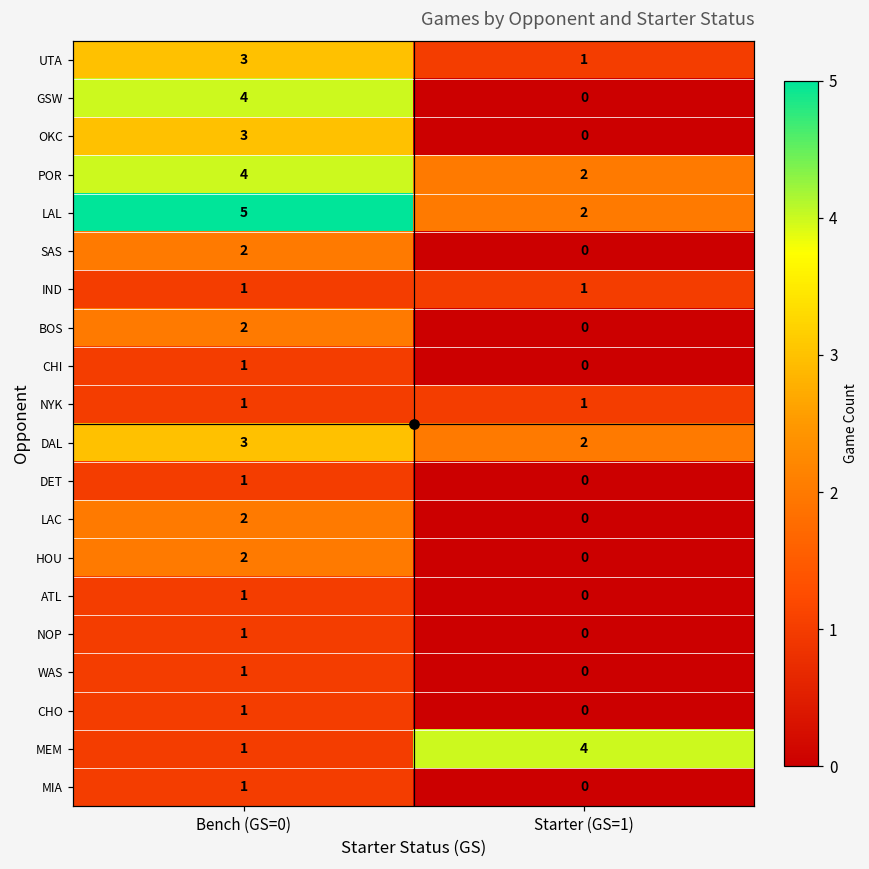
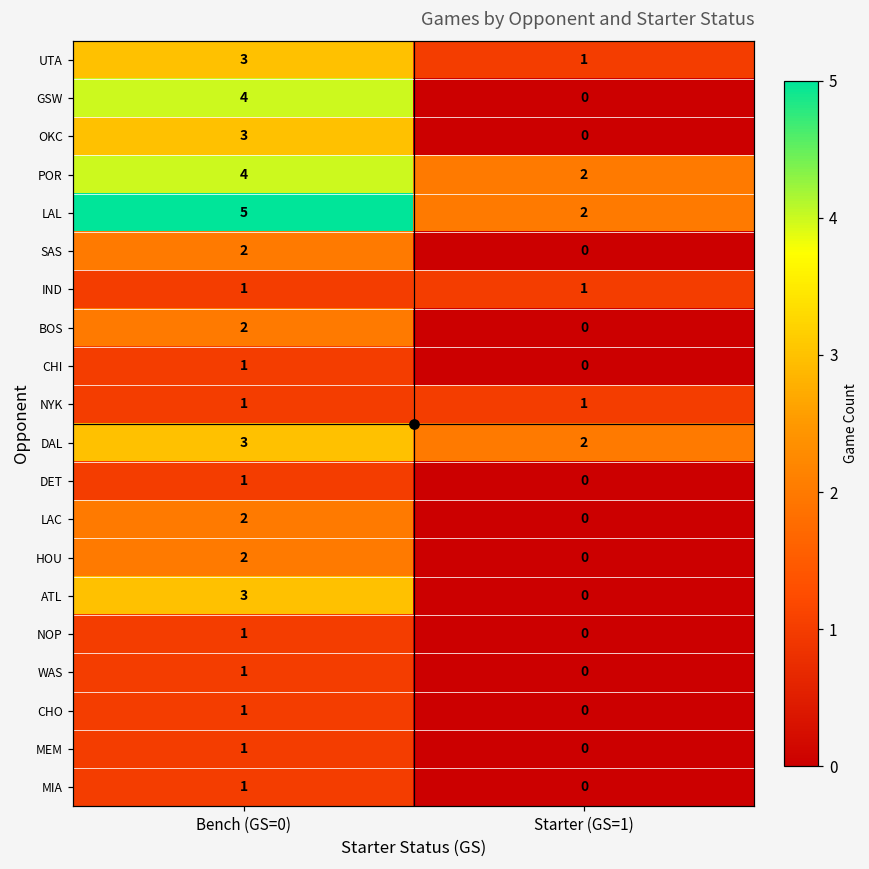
  {
    "UTA": {
      "Bench (GS=0)": 3,
      "Starter (GS=1)": 1
    },
    "GSW": {
      "Bench (GS=0)": 4,
      "Starter (GS=1)": 0
    },
    "OKC": {
      "Bench (GS=0)": 3,
      "Starter (GS=1)": 0
    },
    "POR": {
      "Bench (GS=0)": 4,
      "Starter (GS=1)": 2
    },
    "LAL": {
      "Bench (GS=0)": 5,
      "Starter (GS=1)": 2
    },
    "SAS": {
      "Bench (GS=0)": 2,
      "Starter (GS=1)": 0
    },
    "IND": {
      "Bench (GS=0)": 1,
      "Starter (GS=1)": 1
    },
    "BOS": {
      "Bench (GS=0)": 2,
      "Starter (GS=1)": 0
    },
    "CHI": {
      "Bench (GS=0)": 1,
      "Starter (GS=1)": 0
    },
    "NYK": {
      "Bench (GS=0)": 1,
      "Starter (GS=1)": 1
    },
    "DAL": {
      "Bench (GS=0)": 3,
      "Starter (GS=1)": 2
    },
    "DET": {
      "Bench (GS=0)": 1,
      "Starter (GS=1)": 0
    },
    "LAC": {
      "Bench (GS=0)": 2,
      "Starter (GS=1)": 0
    },
    "HOU": {
      "Bench (GS=0)": 2,
      "Starter (GS=1)": 0
    },
    "ATL": {
-     "Bench (GS=0)": 1,
+     "Bench (GS=0)": 3,
      "Starter (GS=1)": 0
    },
    "NOP": {
      "Bench (GS=0)": 1,
      "Starter (GS=1)": 0
    },
    "WAS": {
      "Bench (GS=0)": 1,
      "Starter (GS=1)": 0
    },
    "CHO": {
      "Bench (GS=0)": 1,
      "Starter (GS=1)": 0
    },
    "MEM": {
      "Bench (GS=0)": 1,
-     "Starter (GS=1)": 4
+     "Starter (GS=1)": 0
    },
    "MIA": {
      "Bench (GS=0)": 1,
      "Starter (GS=1)": 0
    }
  }
